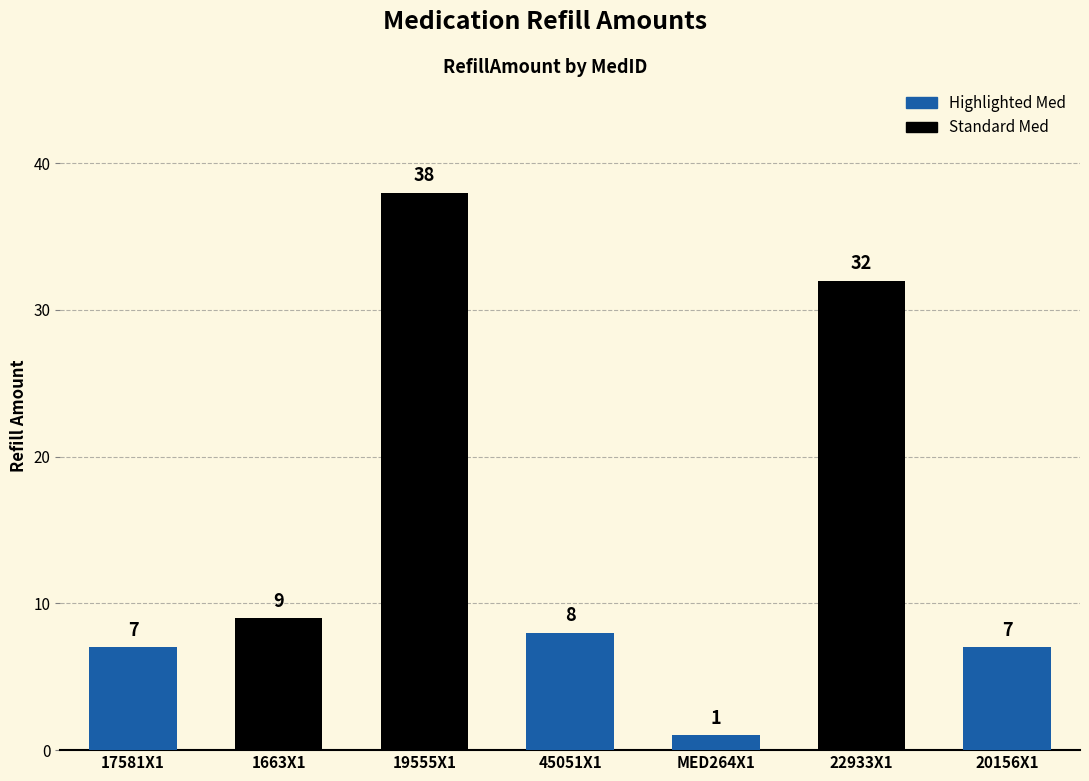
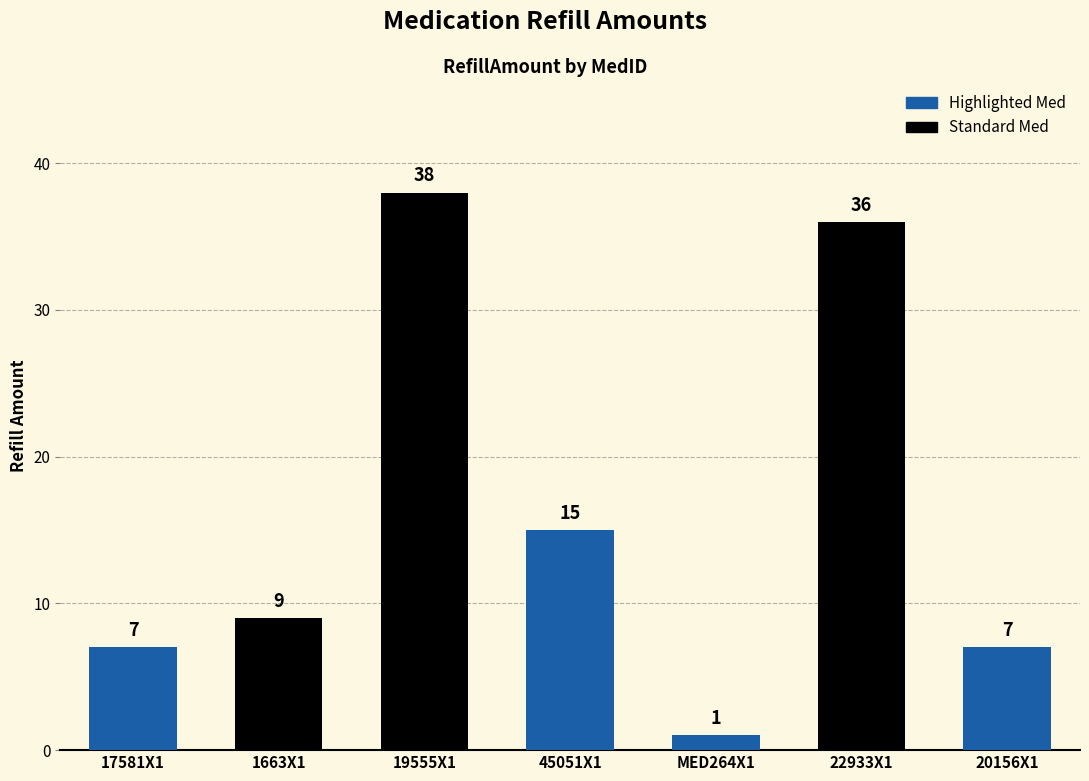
  {
    "17581X1": 7,
    "1663X1": 9,
    "19555X1": 38,
-   "45051X1": 8,
+   "45051X1": 15,
    "MED264X1": 1,
-   "22933X1": 32,
+   "22933X1": 36,
    "20156X1": 7
  }
